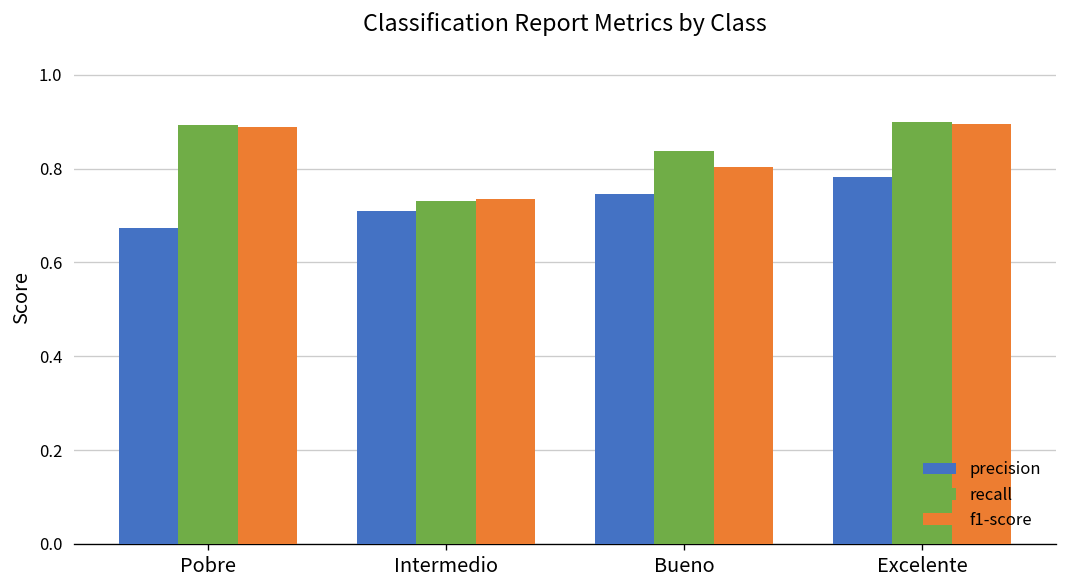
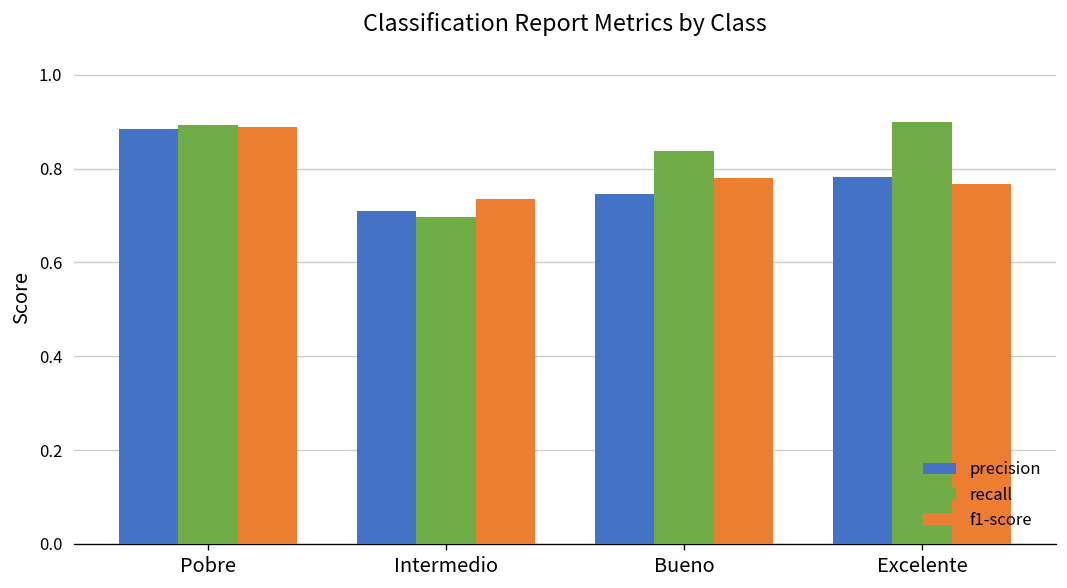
  {
    "precision": {
-     "Pobre": 0.67,
+     "Pobre": 0.88,
      "Intermedio": 0.71,
      "Bueno": 0.75,
      "Excelente": 0.78
    },
    "recall": {
      "Pobre": 0.89,
-     "Intermedio": 0.73,
+     "Intermedio": 0.70,
      "Bueno": 0.84,
      "Excelente": 0.90
    },
    "f1-score": {
      "Pobre": 0.89,
      "Intermedio": 0.74,
-     "Bueno": 0.80,
-     "Excelente": 0.89
+     "Bueno": 0.78,
+     "Excelente": 0.77
    }
  }
